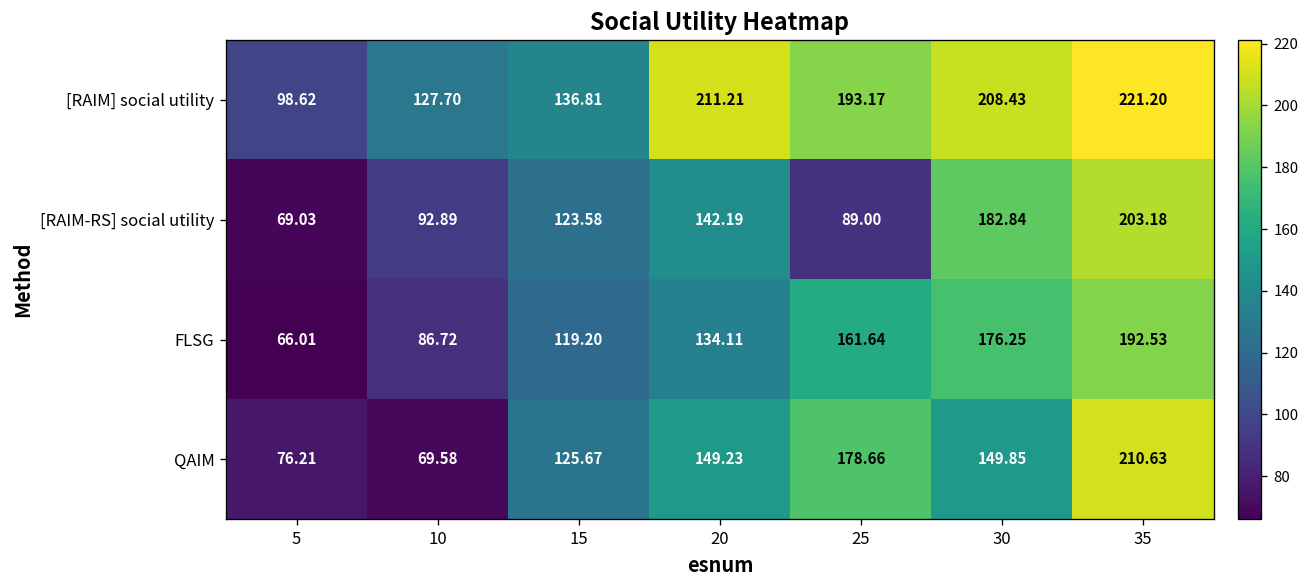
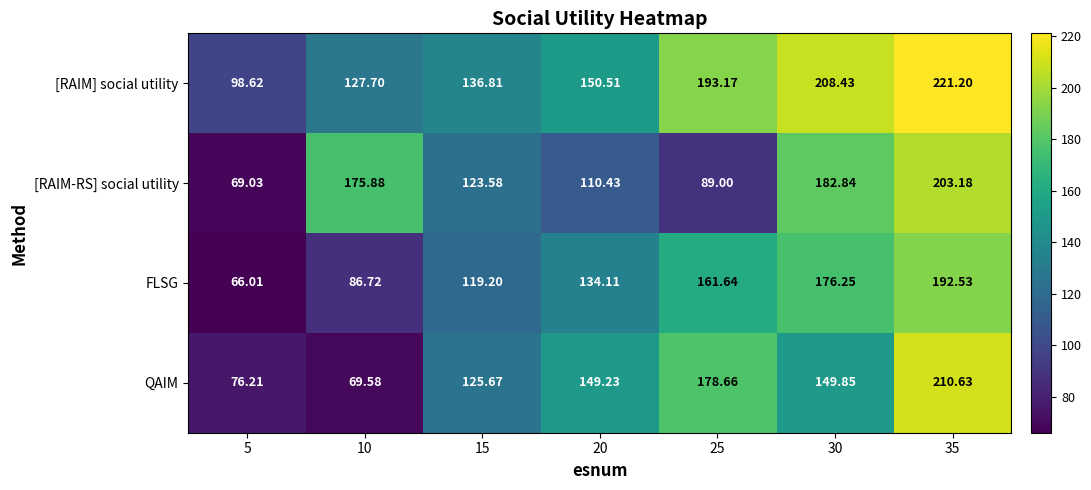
  {
    "[RAIM] social utility": {
      "5": 98.62,
      "10": 127.70,
      "15": 136.81,
-     "20": 211.21,
+     "20": 150.51,
      "25": 193.17,
      "30": 208.43,
      "35": 221.20
    },
    "[RAIM-RS] social utility": {
      "5": 69.03,
-     "10": 92.89,
+     "10": 175.88,
      "15": 123.58,
-     "20": 142.19,
+     "20": 110.43,
      "25": 89.00,
      "30": 182.84,
      "35": 203.18
    },
    "FLSG": {
      "5": 66.01,
      "10": 86.72,
      "15": 119.20,
      "20": 134.11,
      "25": 161.64,
      "30": 176.25,
      "35": 192.53
    },
    "QAIM": {
      "5": 76.21,
      "10": 69.58,
      "15": 125.67,
      "20": 149.23,
      "25": 178.66,
      "30": 149.85,
      "35": 210.63
    }
  }
